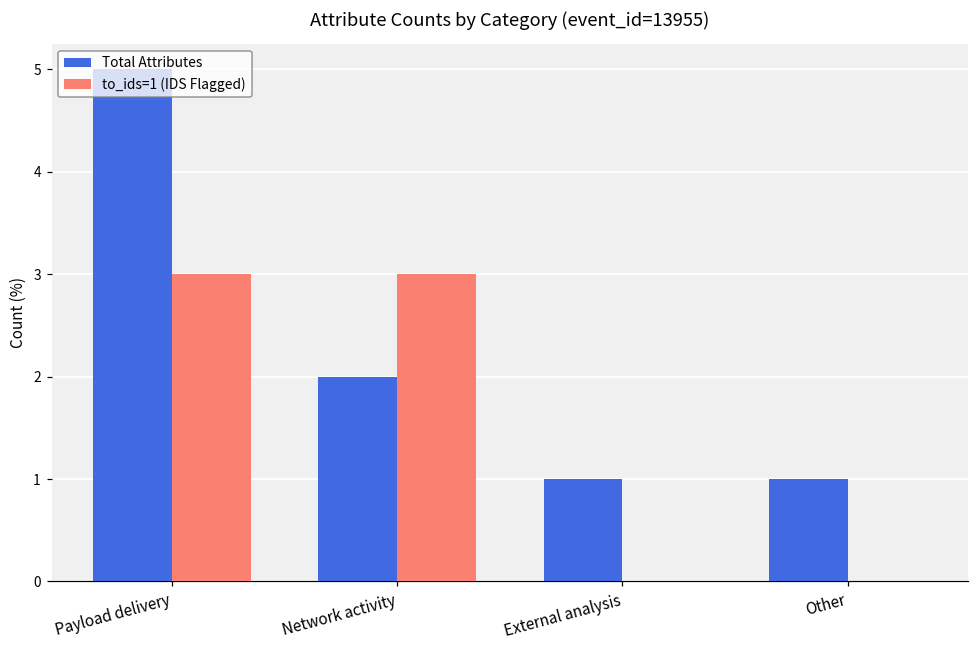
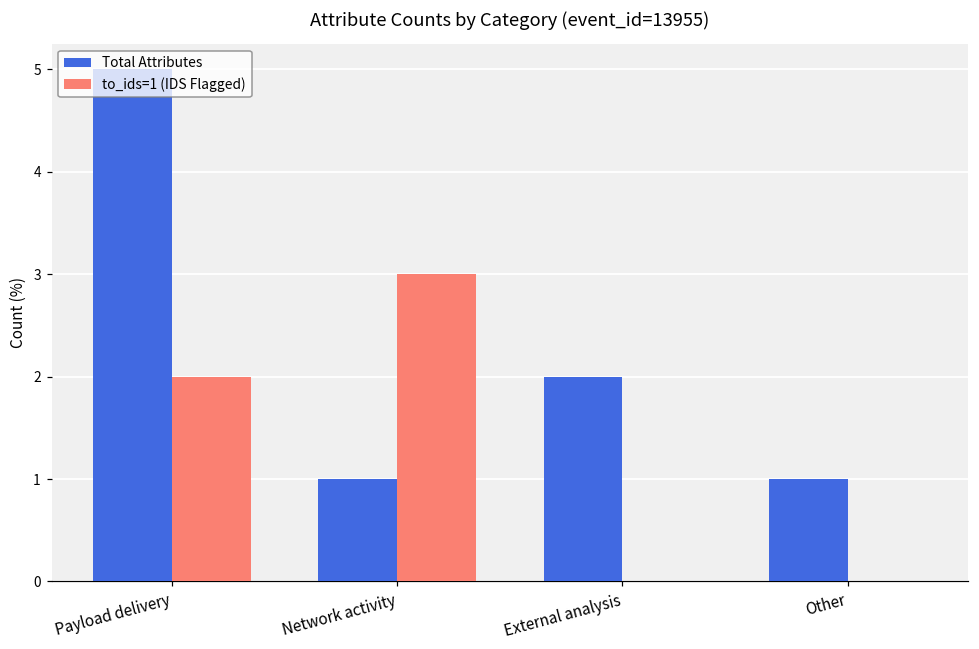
  {
    "Total Attributes": {
-     "Network activity": 2,
-     "External analysis": 1,
+     "Network activity": 1,
+     "External analysis": 2,
      "Other": 1
    },
    "to_ids=1 (IDS Flagged)": {
-     "Payload delivery": 3,
+     "Payload delivery": 2,
      "Network activity": 3,
      "External analysis": 0,
      "Other": 0
    }
  }
